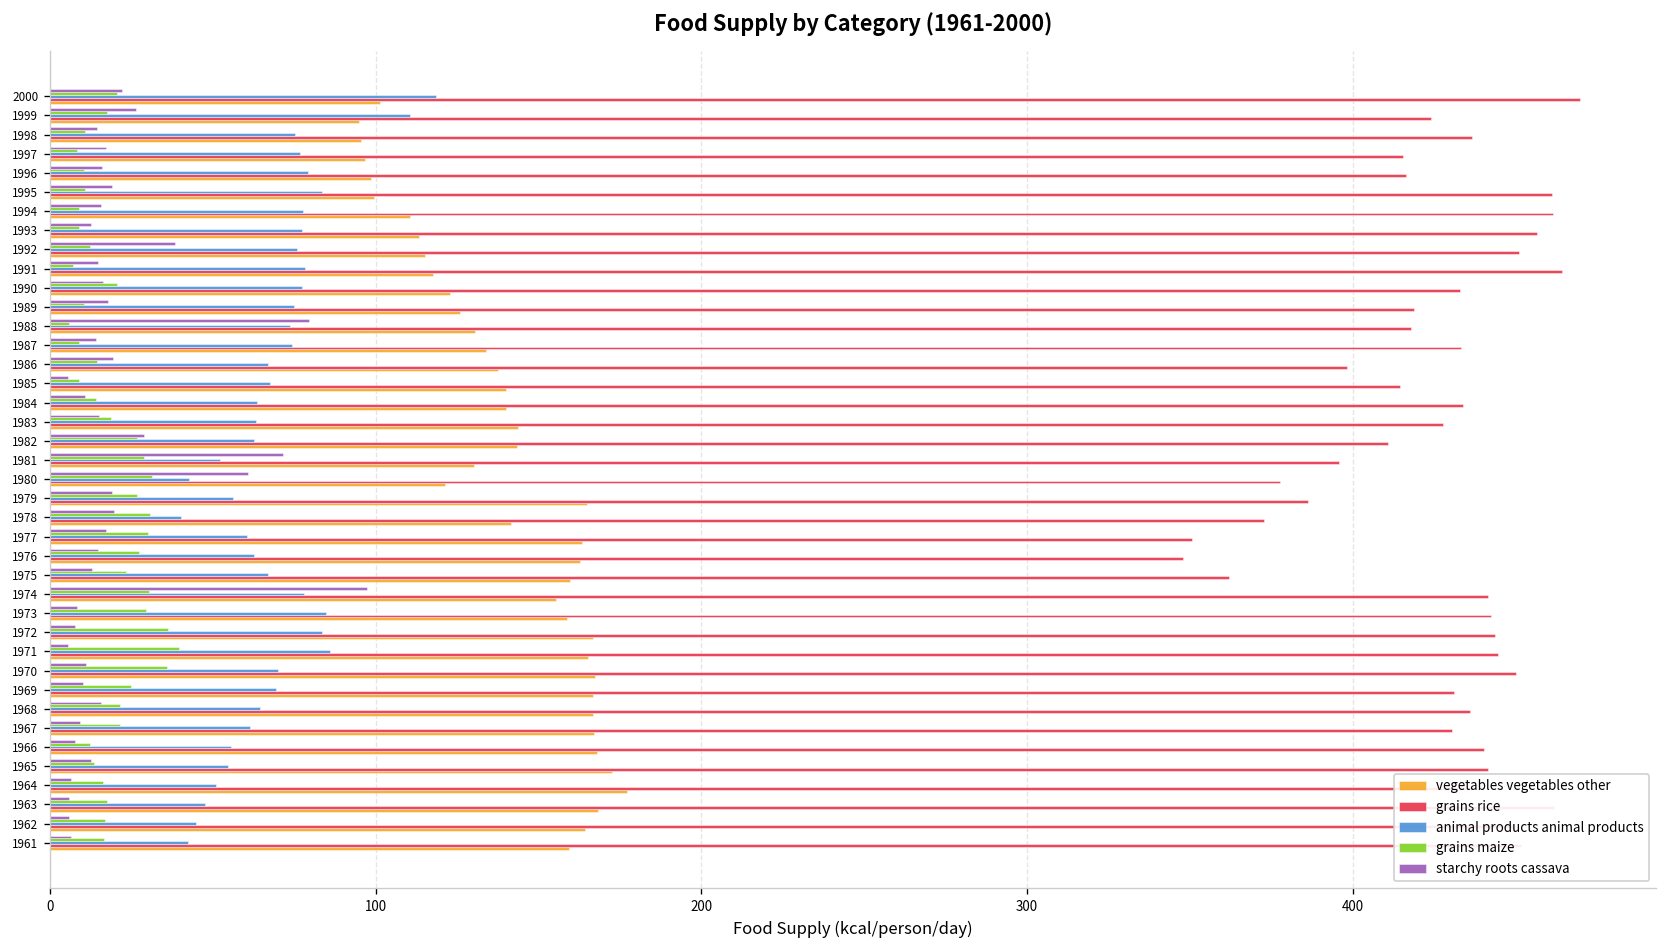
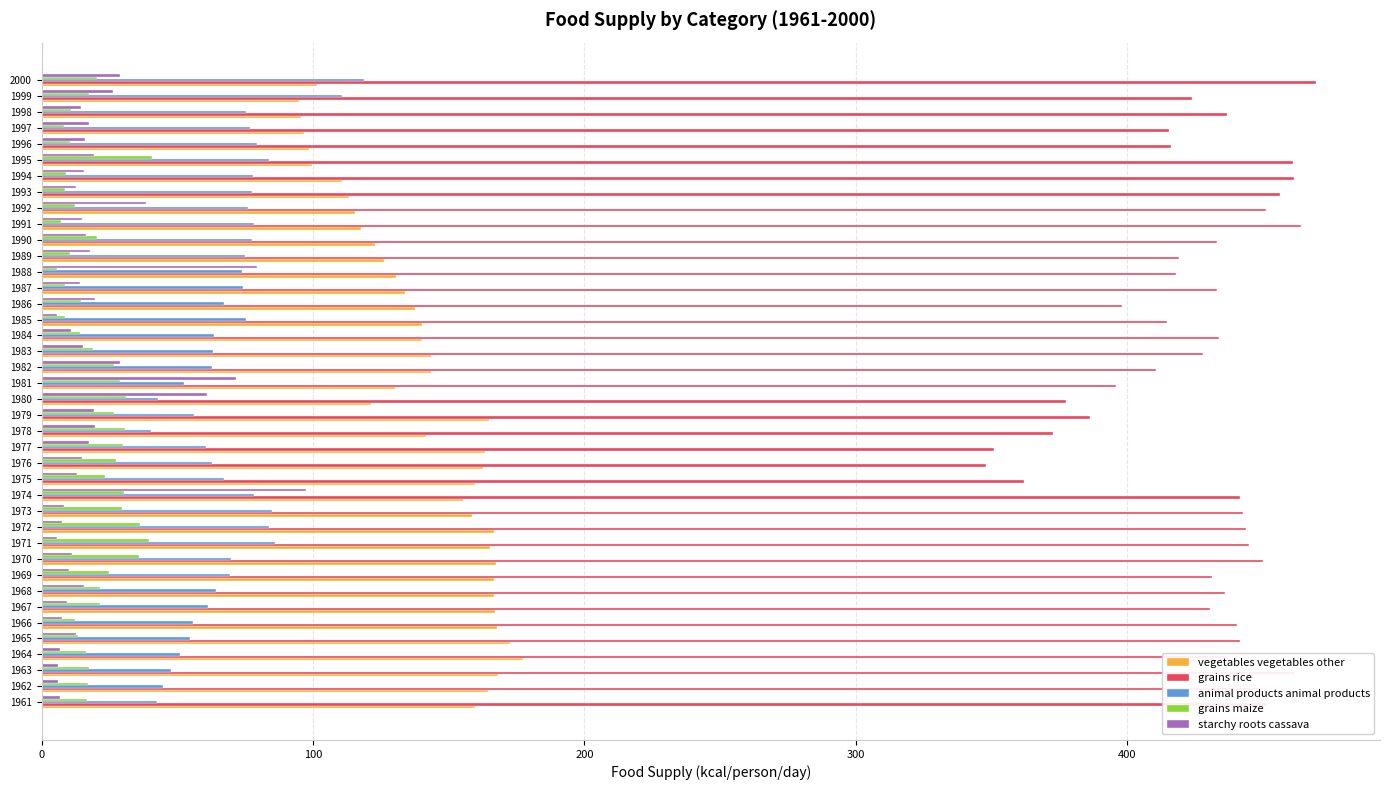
  {
    "vegetables vegetables other": {
      "2000": 101,
      "1999": 95,
      "1998": 96,
      "1997": 97,
      "1996": 99,
      "1995": 100,
      "1994": 111,
      "1993": 113,
      "1992": 115,
      "1991": 118,
      "1990": 123,
      "1989": 126,
      "1988": 130,
      "1987": 134,
      "1986": 138,
      "1985": 140,
      "1984": 140,
      "1983": 144,
      "1982": 143,
      "1981": 130,
      "1980": 121,
      "1979": 165,
      "1978": 142,
      "1977": 163,
      "1976": 163,
      "1975": 160,
      "1974": 155,
      "1973": 159,
      "1972": 167,
      "1971": 165,
      "1970": 167,
      "1969": 167,
      "1968": 167,
      "1967": 167,
      "1966": 168,
      "1965": 173,
      "1964": 177,
      "1963": 168,
      "1962": 164,
      "1961": 160
    },
    "grains rice": {
      "2000": 470,
      "1999": 424,
      "1998": 437,
      "1997": 415,
      "1996": 416,
      "1995": 461,
      "1994": 461,
      "1993": 456,
      "1992": 451,
      "1991": 464,
      "1990": 433,
      "1989": 419,
      "1988": 418,
      "1987": 433,
      "1986": 398,
      "1985": 415,
      "1984": 434,
      "1983": 428,
      "1982": 411,
      "1981": 396,
      "1980": 378,
      "1979": 386,
      "1978": 373,
      "1977": 351,
      "1976": 348,
      "1975": 362,
      "1974": 442,
      "1973": 443,
      "1972": 444,
      "1971": 445,
      "1970": 450,
      "1969": 431,
      "1968": 436,
      "1967": 430,
      "1966": 440,
      "1965": 442
    },
    "animal products animal products": {
      "2000": 119,
      "1999": 111,
      "1998": 75,
      "1997": 77,
      "1996": 79,
      "1995": 84,
      "1994": 78,
      "1993": 78,
      "1992": 76,
      "1991": 78,
      "1990": 78,
      "1989": 75,
      "1988": 74,
      "1987": 74,
      "1986": 67,
-     "1985": 68,
+     "1985": 75,
      "1984": 64,
      "1983": 63,
      "1982": 63,
      "1981": 52,
      "1980": 43,
      "1979": 56,
      "1978": 40,
      "1977": 61,
      "1976": 63,
      "1975": 67,
      "1974": 78,
      "1973": 85,
      "1972": 84,
      "1971": 86,
      "1970": 70,
      "1969": 69,
      "1968": 64,
      "1967": 61,
      "1966": 56,
      "1965": 55,
      "1964": 51,
      "1963": 48,
      "1962": 45,
      "1961": 43
    },
    "grains maize": {
      "2000": 21,
      "1999": 18,
      "1998": 11,
      "1997": 8,
      "1996": 10,
-     "1995": 11,
+     "1995": 41,
      "1994": 9,
      "1993": 9,
      "1992": 12,
      "1991": 7,
      "1990": 21,
      "1989": 10,
      "1988": 6,
      "1987": 9,
      "1986": 15,
      "1985": 9,
      "1984": 14,
      "1983": 19,
      "1982": 27,
      "1981": 29,
      "1980": 31,
      "1979": 27,
      "1978": 31,
      "1977": 30,
      "1976": 27,
      "1975": 23,
      "1974": 30,
      "1973": 30,
      "1972": 36,
      "1971": 40,
      "1970": 36,
      "1969": 25,
      "1968": 21,
      "1967": 21,
      "1966": 12,
      "1965": 13,
      "1964": 16,
      "1963": 18,
      "1962": 17,
      "1961": 17
    },
    "starchy roots cassava": {
-     "2000": 22,
+     "2000": 29,
      "1999": 26,
      "1998": 15,
      "1997": 17,
      "1996": 16,
      "1995": 19,
      "1994": 16,
      "1993": 13,
      "1992": 38,
      "1991": 15,
      "1990": 16,
      "1989": 18,
      "1988": 80,
      "1987": 14,
      "1986": 20,
      "1985": 6,
      "1984": 11,
      "1983": 15,
      "1982": 29,
      "1981": 72,
      "1980": 61,
      "1979": 19,
      "1978": 20,
      "1977": 17,
      "1976": 15,
      "1975": 13,
      "1974": 98,
      "1973": 8,
      "1972": 8,
      "1971": 6,
      "1970": 11,
      "1969": 10,
      "1968": 16,
      "1967": 9,
      "1966": 8,
      "1965": 13,
      "1964": 7,
      "1963": 6,
      "1962": 6,
      "1961": 7
    }
  }
